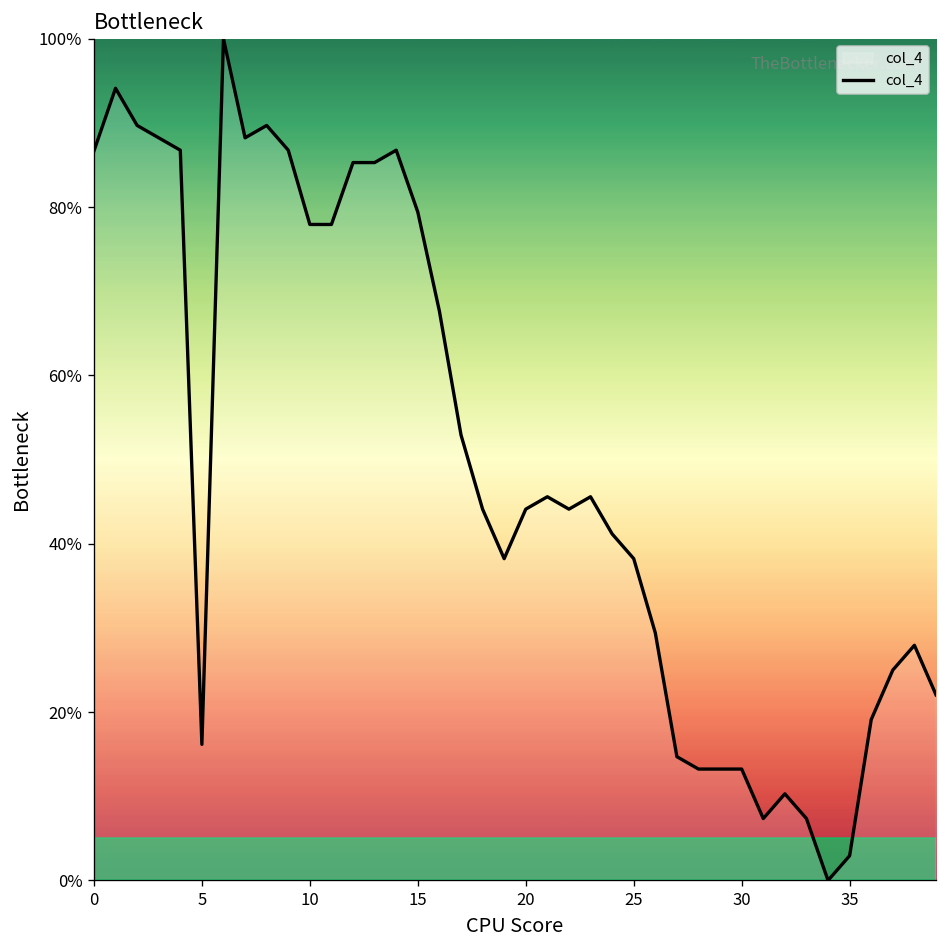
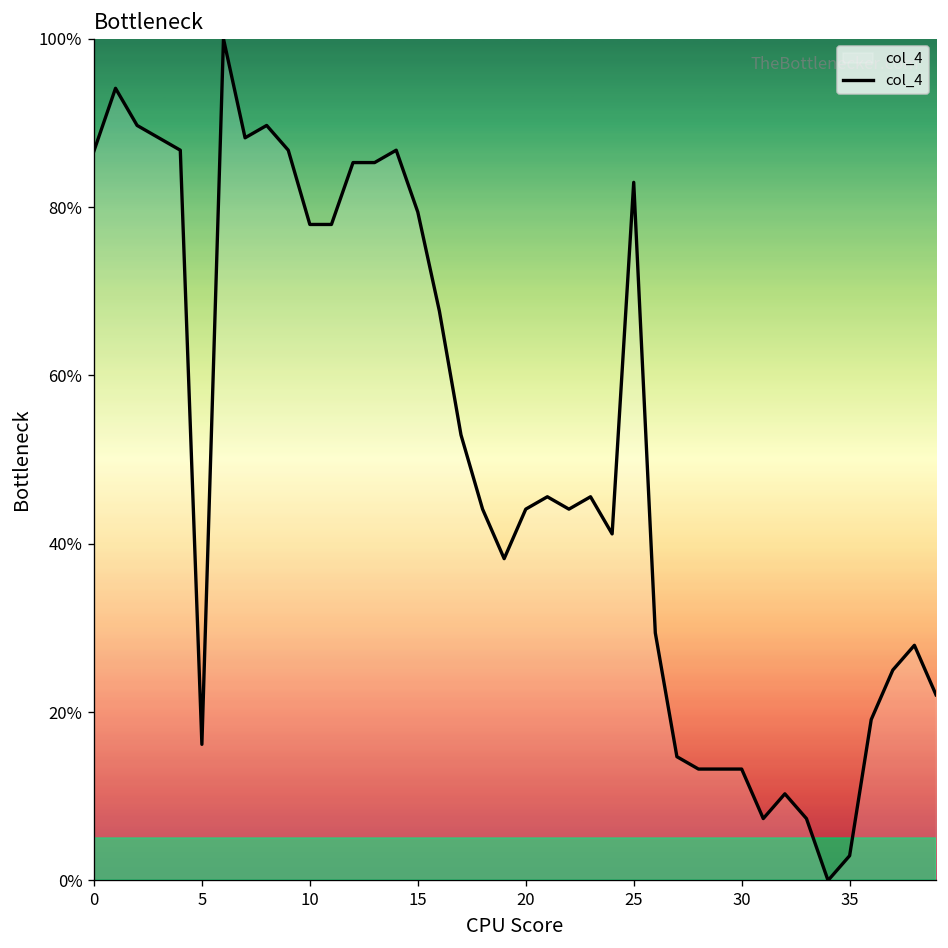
  {
    "0": "87%",
    "5": "16%",
    "10": "78%",
    "15": "79%",
    "20": "44%",
-   "25": "38%",
+   "25": "83%",
    "30": "13%"
  }
